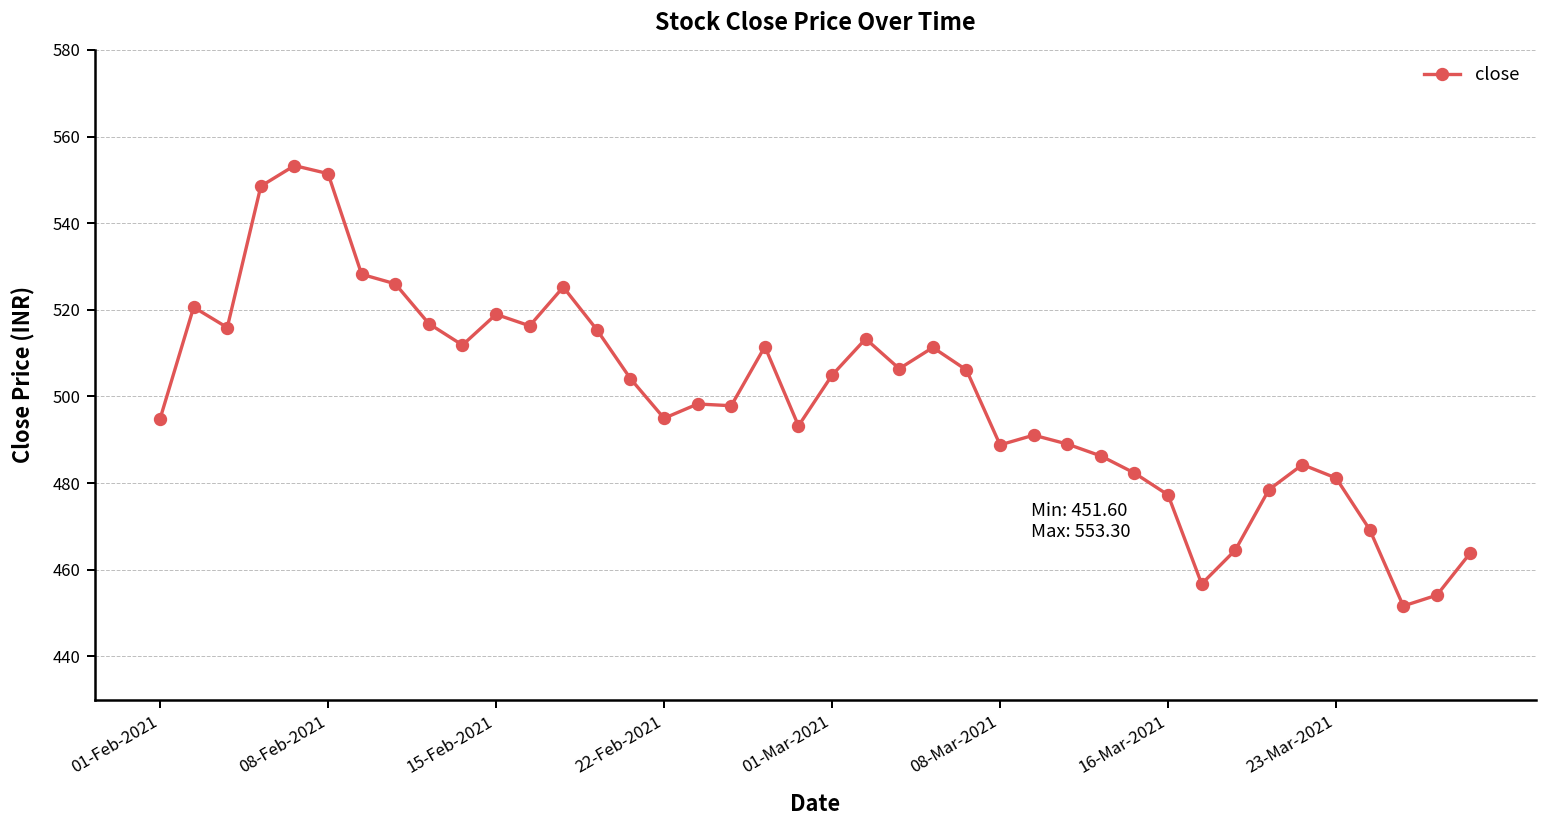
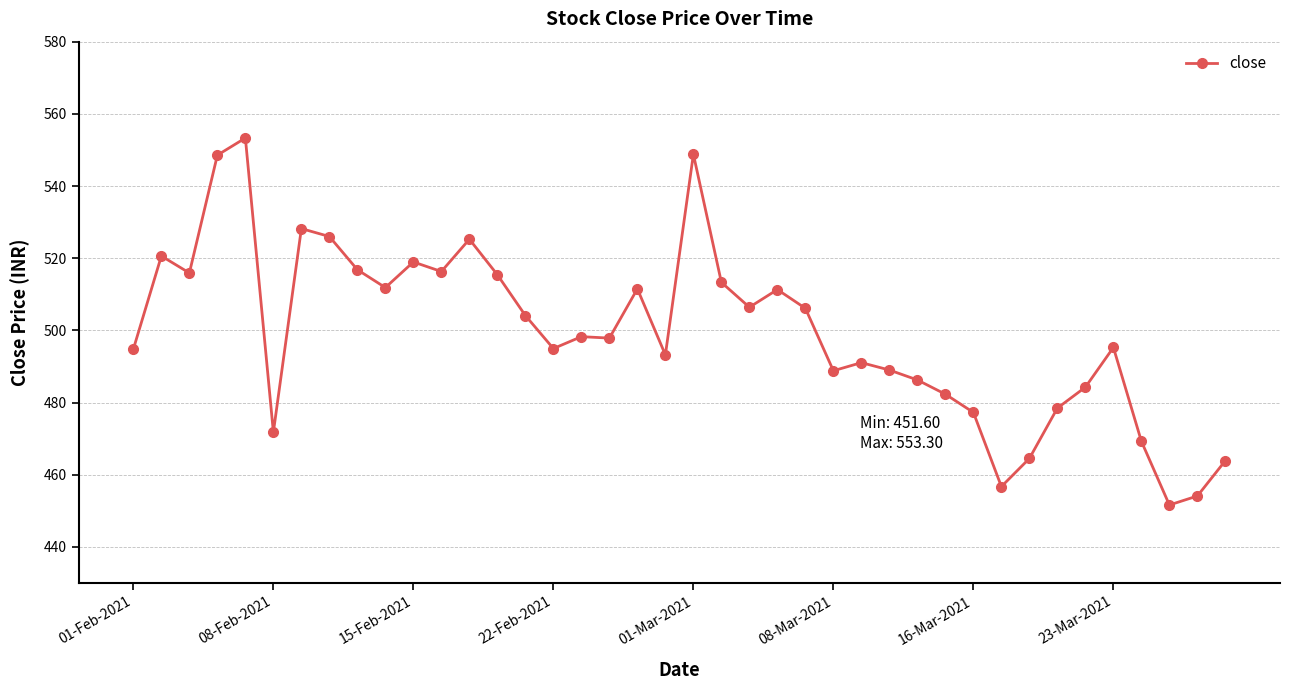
  {
    "01-Feb-2021": 495,
-   "08-Feb-2021": 551,
+   "08-Feb-2021": 472,
    "15-Feb-2021": 519,
    "22-Feb-2021": 495,
-   "01-Mar-2021": 505,
+   "01-Mar-2021": 549,
    "08-Mar-2021": 489,
    "16-Mar-2021": 477,
-   "23-Mar-2021": 481
+   "23-Mar-2021": 495
  }
